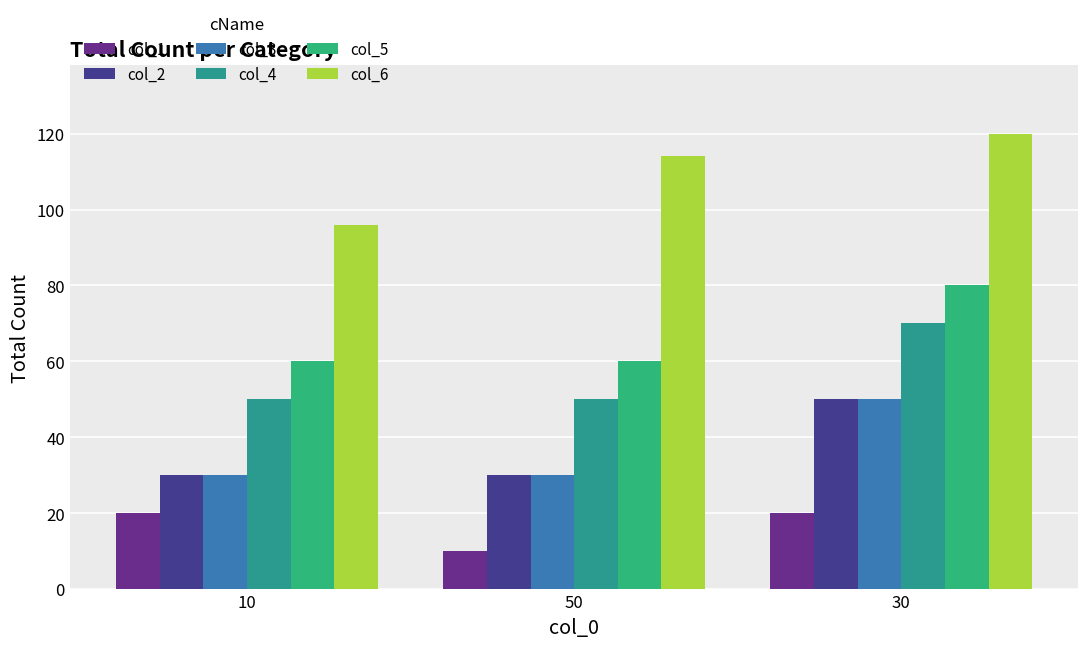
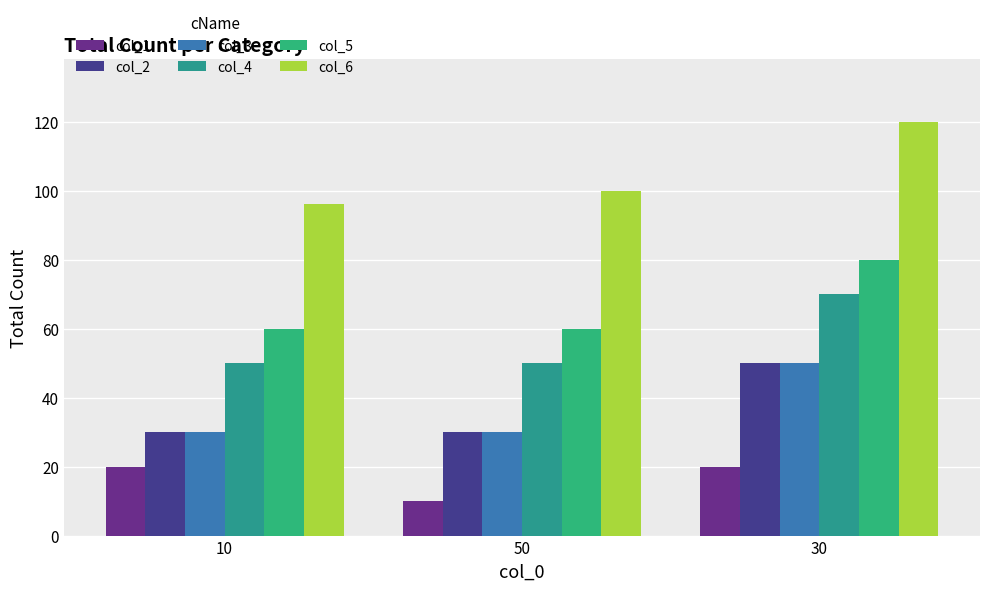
  {
    "col_6": {
      "10": 96,
-     "50": 114,
+     "50": 100,
      "30": 120
    }
  }
